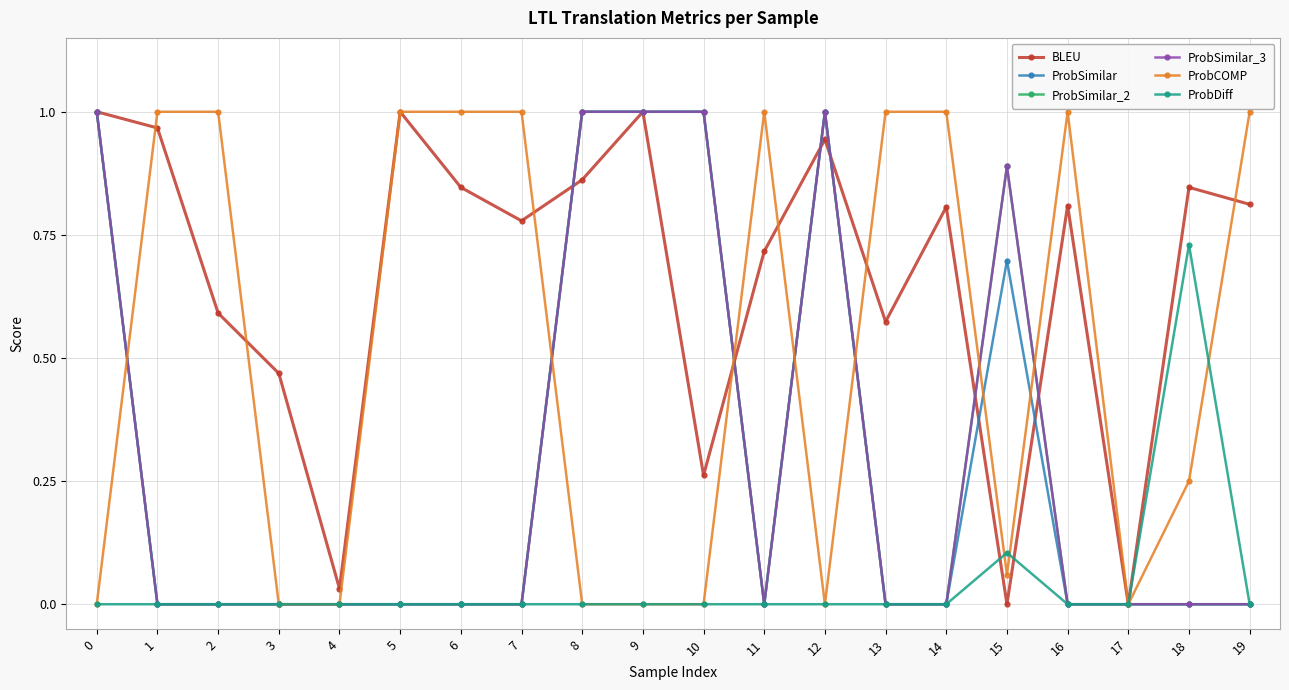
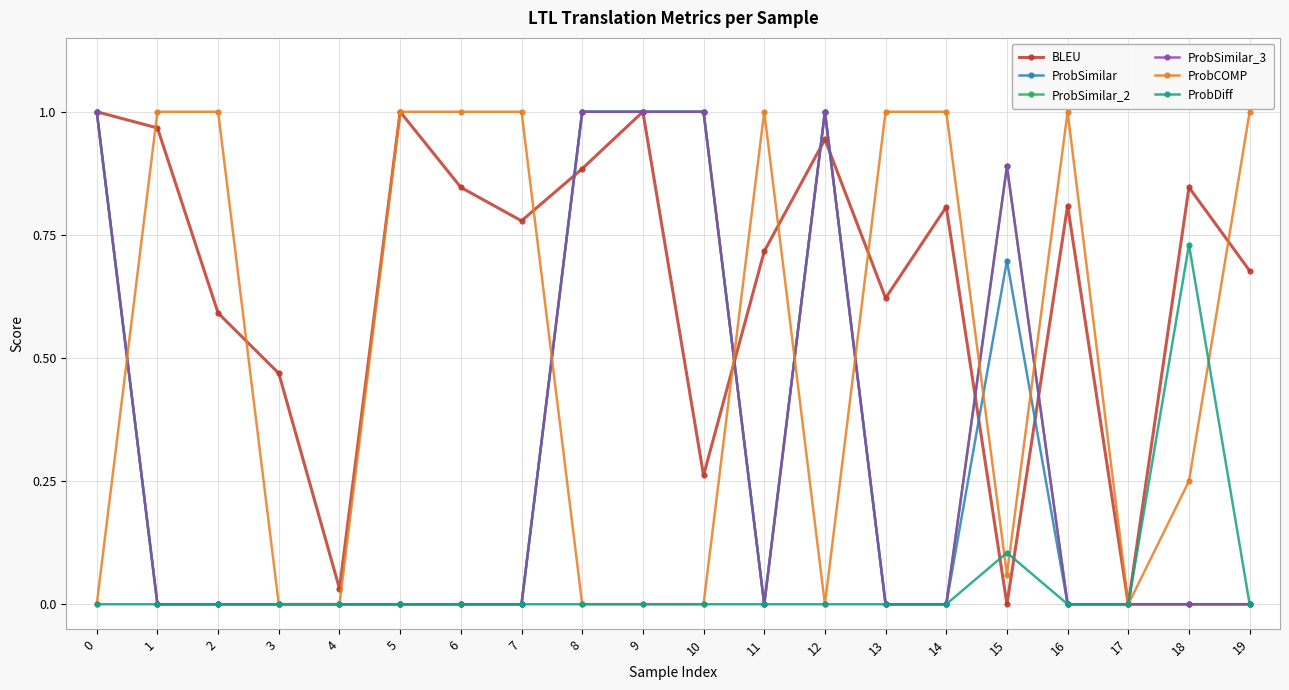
  {
    "BLEU": {
      "1": 0.97,
      "2": 0.59,
      "3": 0.47,
      "4": 0.03,
      "6": 0.85,
      "7": 0.78,
-     "8": 0.86,
+     "8": 0.88,
      "10": 0.26,
      "11": 0.72,
      "12": 0.94,
-     "13": 0.57,
+     "13": 0.62,
      "14": 0.81,
      "15": 0.00,
      "16": 0.81,
      "18": 0.85,
-     "19": 0.81
+     "19": 0.68
    },
    "ProbSimilar": {
      "15": 0.70
    },
    "ProbSimilar_3": {
      "15": 0.89
    },
    "ProbCOMP": {
      "1": 1.00,
      "2": 1.00,
      "6": 1.00,
      "7": 1.00,
      "11": 1.00,
      "13": 1.00,
      "14": 1.00,
      "15": 0.06,
      "16": 1.00,
      "18": 0.25,
      "19": 1.00
    },
    "ProbDiff": {
      "15": 0.10,
      "18": 0.73
    }
  }
